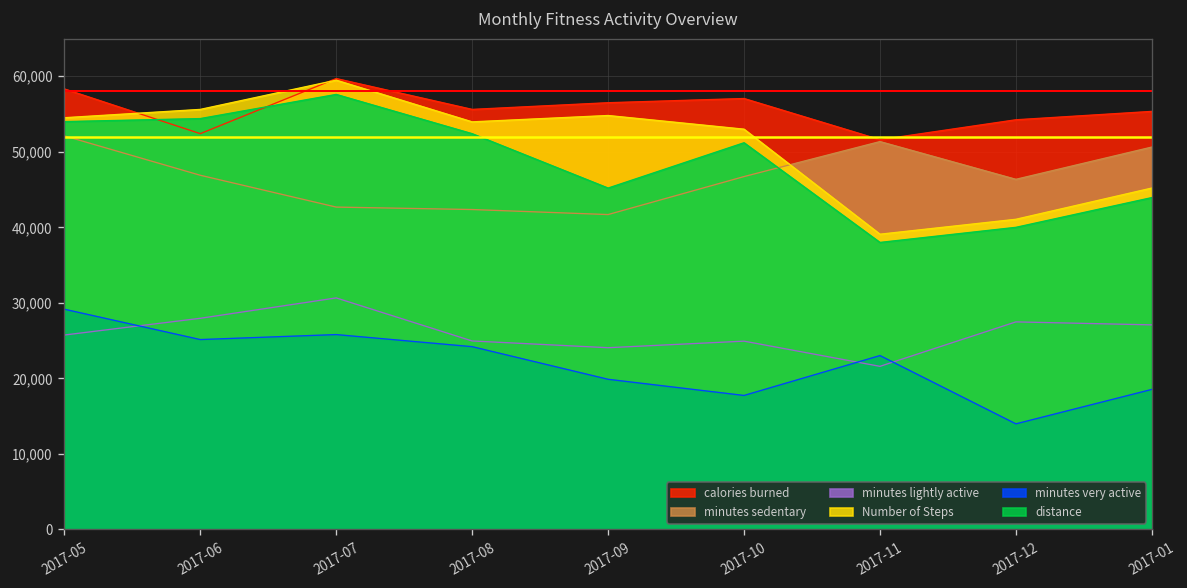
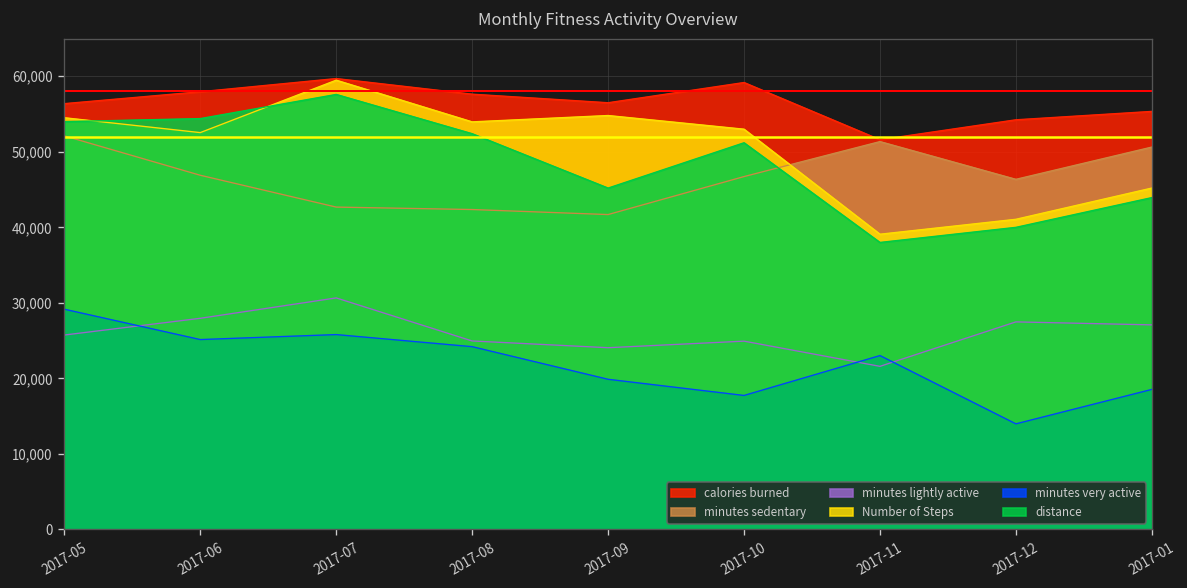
  {
    "calories burned": {
-     "2017-05": "58,000",
-     "2017-06": "52,000",
-     "2017-08": "56,000",
+     "2017-05": "56,000",
+     "2017-06": "58,000",
+     "2017-08": "58,000",
      "2017-09": "57,000",
-     "2017-10": "57,000",
+     "2017-10": "59,000",
      "2017-12": "54,000",
      "2017-01": "55,000"
    },
    "minutes sedentary": {
      "2017-05": "52,000",
      "2017-06": "47,000",
      "2017-07": "43,000",
      "2017-08": "42,000",
      "2017-09": "42,000",
      "2017-10": "47,000",
      "2017-12": "46,000",
      "2017-01": "51,000"
    },
    "minutes lightly active": {
      "2017-05": "26,000",
      "2017-06": "28,000",
      "2017-07": "31,000",
      "2017-08": "25,000",
      "2017-09": "24,000",
      "2017-10": "25,000",
      "2017-11": "22,000",
      "2017-12": "27,000",
      "2017-01": "27,000"
    },
    "Number of Steps": {
      "2017-05": "55,000",
-     "2017-06": "56,000",
+     "2017-06": "53,000",
      "2017-08": "54,000",
      "2017-09": "55,000",
      "2017-10": "53,000",
      "2017-11": "39,000",
      "2017-12": "41,000",
      "2017-01": "45,000"
    },
    "minutes very active": {
      "2017-05": "29,000",
      "2017-06": "25,000",
      "2017-07": "26,000",
      "2017-08": "24,000",
      "2017-09": "20,000",
      "2017-10": "18,000",
      "2017-11": "23,000",
      "2017-12": "14,000",
      "2017-01": "19,000"
    },
    "distance": {
      "2017-05": "54,000",
      "2017-06": "54,000",
      "2017-07": "58,000",
      "2017-08": "52,000",
      "2017-09": "45,000",
      "2017-10": "51,000",
      "2017-11": "38,000",
      "2017-12": "40,000",
      "2017-01": "44,000"
    }
  }
